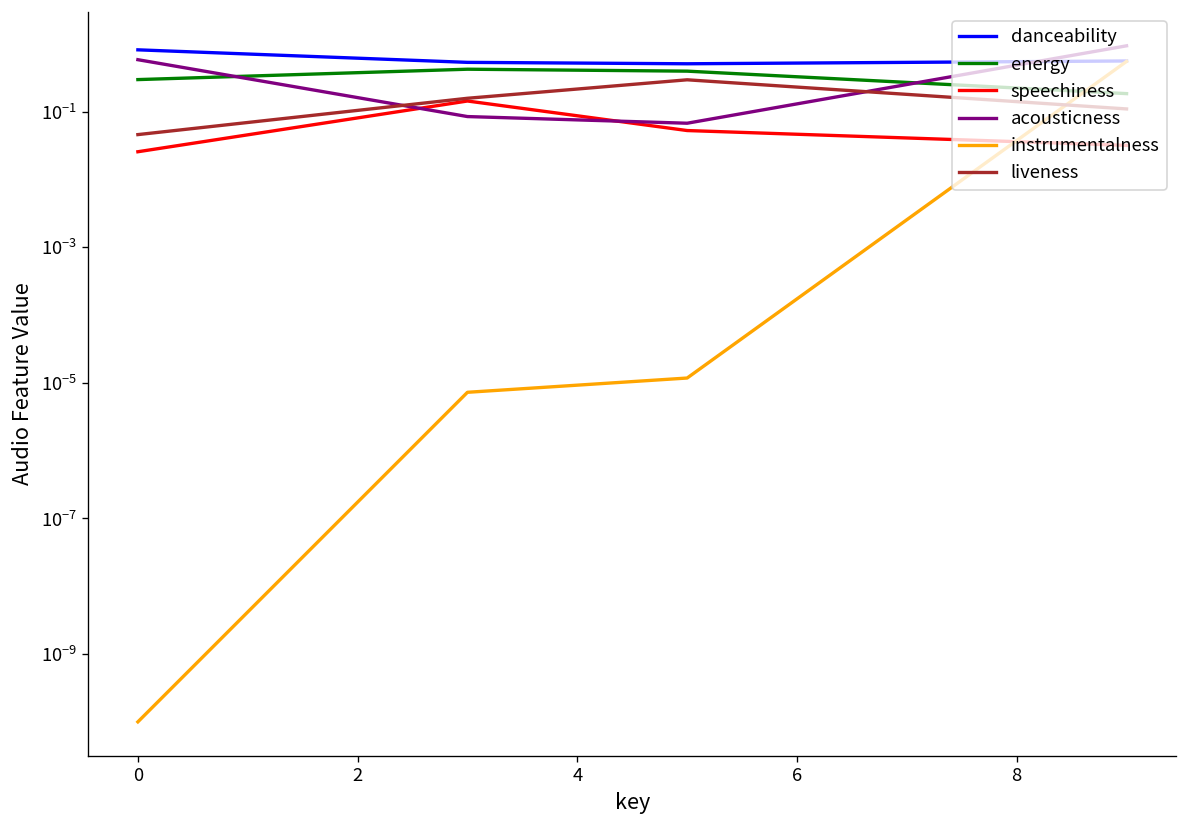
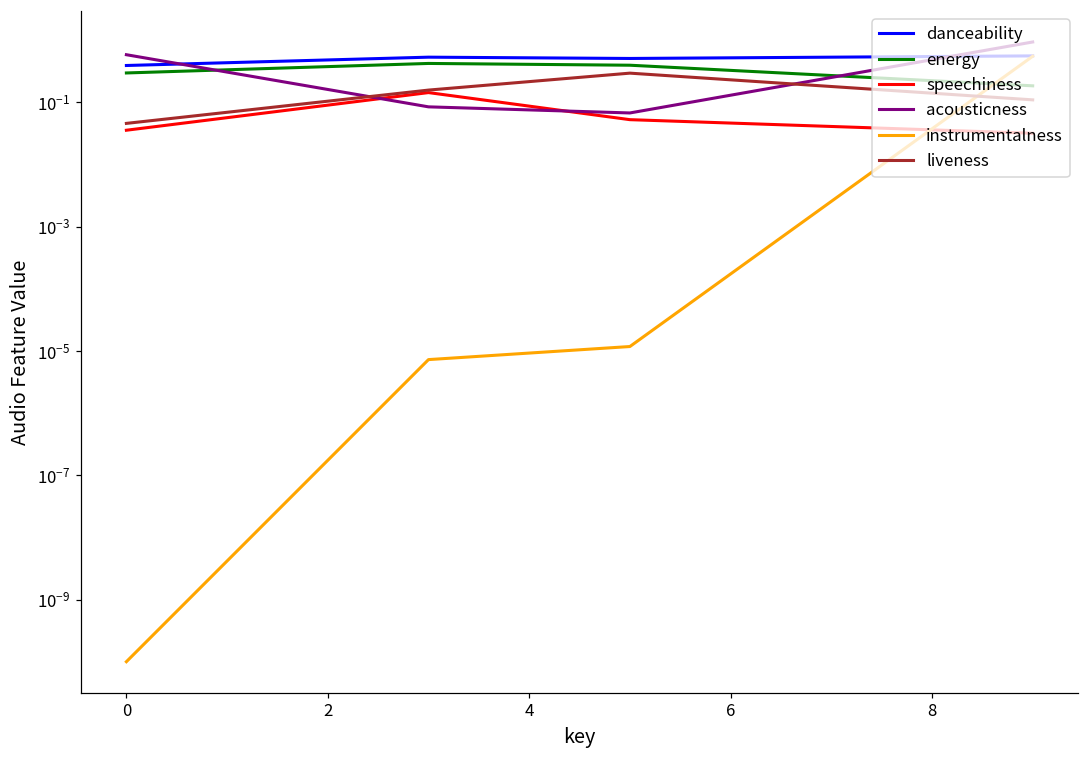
  {
    "danceability": {
-     "0": 0.8
+     "0": 0.4
    },
    "energy": {
      "0": 0.3
    },
    "speechiness": {
-     "0": 0.03
+     "0": 0.04
    },
    "acousticness": {
      "0": 0.6
    },
    "instrumentalness": {
      "0": 0.00000000010
    },
    "liveness": {
      "0": 0.05
    }
  }
